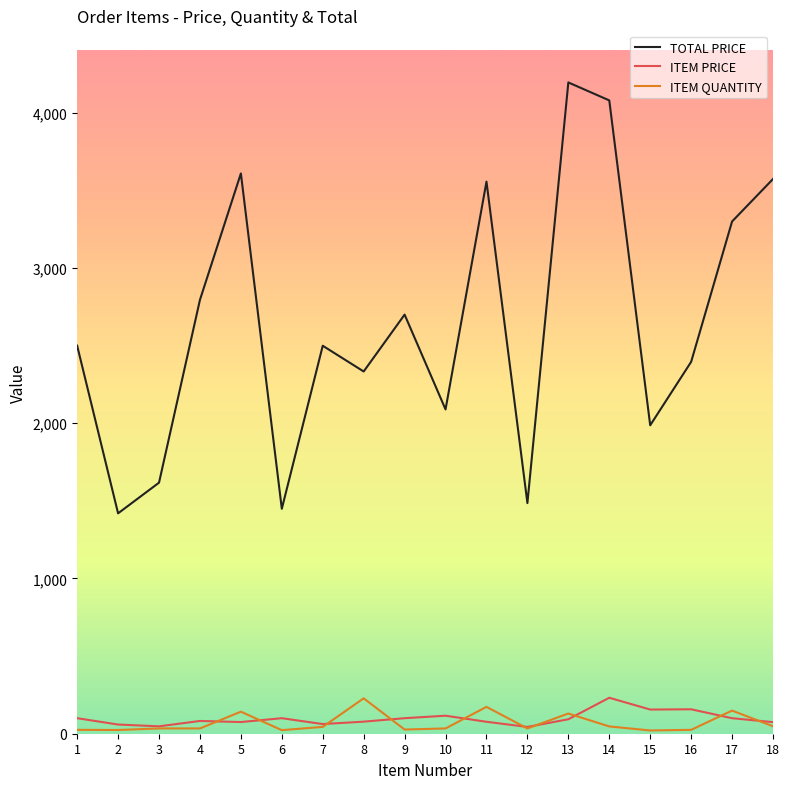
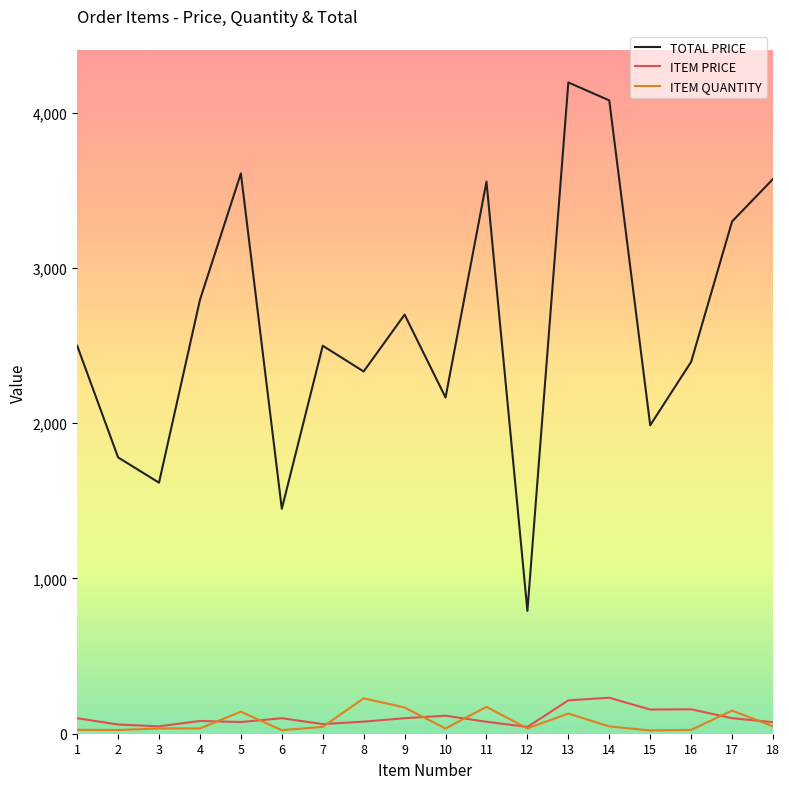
  {
    "TOTAL PRICE": {
      "1": "2,500",
-     "2": "1,420",
+     "2": "1,780",
      "3": "1,620",
      "4": "2,800",
      "5": "3,610",
      "6": "1,450",
      "7": "2,500",
      "8": "2,330",
      "9": "2,700",
-     "10": "2,090",
+     "10": "2,170",
      "11": "3,560",
-     "12": "1,490",
+     "12": "790",
      "13": "4,200",
      "14": "4,080",
      "15": "1,990",
      "16": "2,400",
      "17": "3,300",
      "18": "3,570"
    },
    "ITEM PRICE": {
      "1": "100",
      "2": "60",
      "4": "80",
      "5": "80",
      "6": "100",
      "7": "60",
      "8": "80",
      "9": "100",
      "10": "120",
      "11": "80",
-     "13": "90",
+     "13": "210",
      "14": "230",
      "15": "160",
      "16": "160",
      "17": "100",
      "18": "70"
    },
    "ITEM QUANTITY": {
      "1": "30",
      "2": "20",
      "4": "30",
      "5": "140",
      "6": "20",
      "7": "40",
      "8": "230",
-     "9": "30",
+     "9": "170",
      "10": "30",
      "11": "170",
      "13": "130",
      "14": "50",
      "15": "20",
      "16": "30",
      "17": "150",
      "18": "50"
    }
  }
